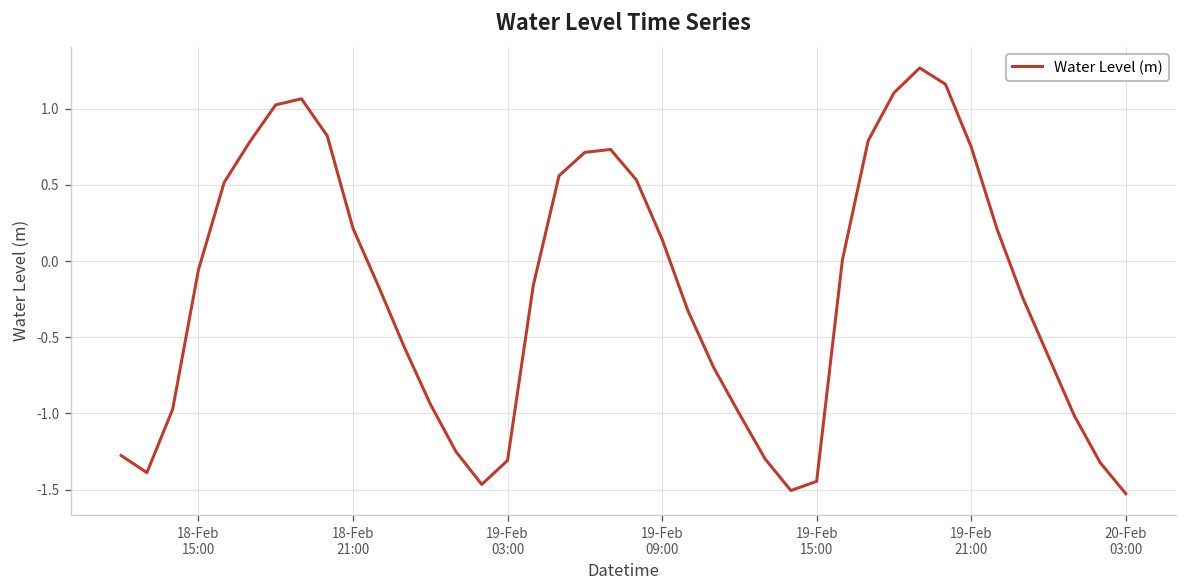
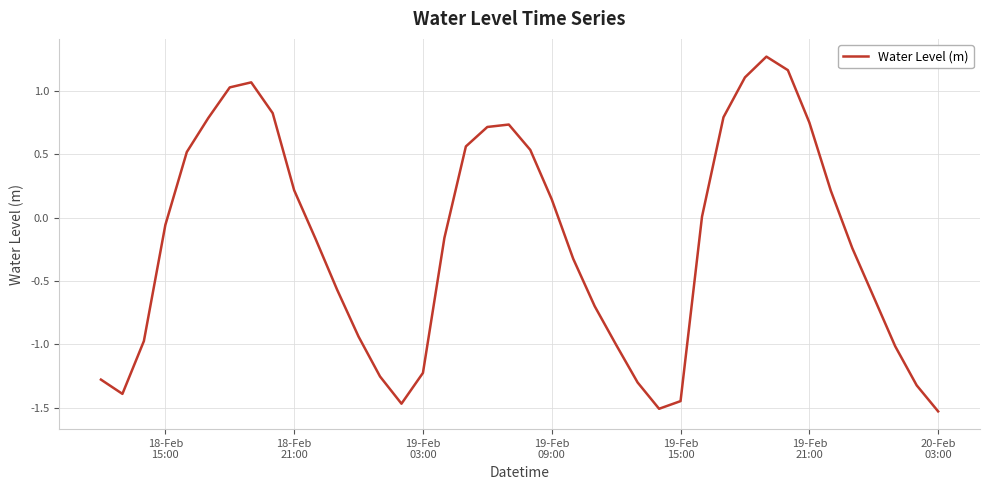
  {
    "18-Feb 15:00": -0.06,
    "18-Feb 21:00": 0.22,
-   "19-Feb 03:00": -1.31,
+   "19-Feb 03:00": -1.22,
    "19-Feb 09:00": 0.14,
    "19-Feb 15:00": -1.45,
    "19-Feb 21:00": 0.75,
    "20-Feb 03:00": -1.53
  }
